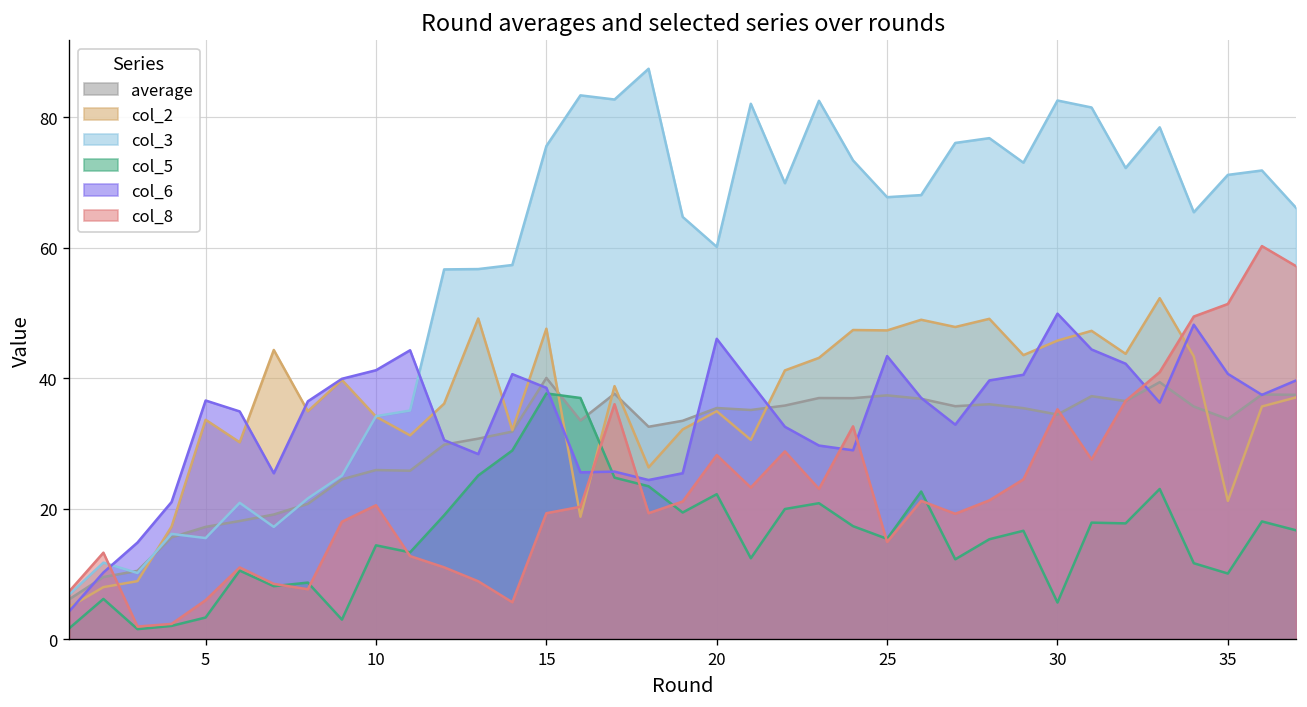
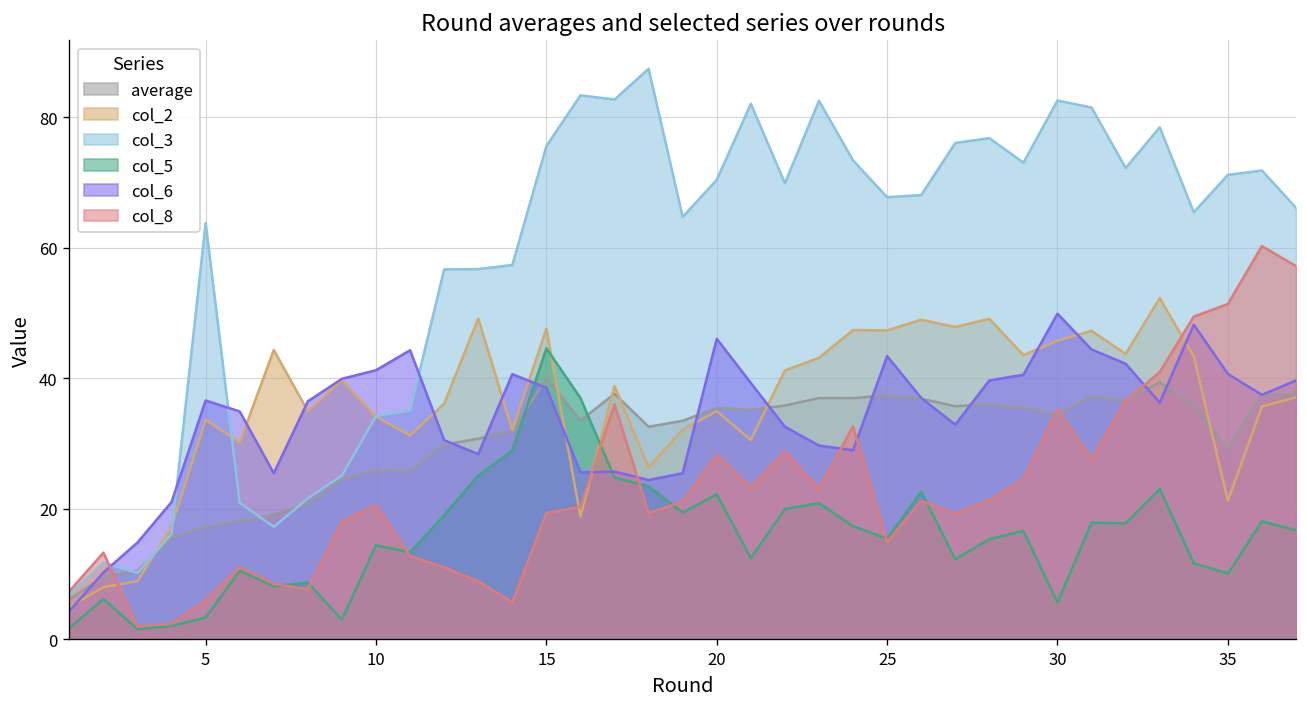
  {
    "average": {
      "5": 17,
      "10": 26,
      "15": 40,
      "20": 35,
      "25": 37,
      "30": 34,
-     "35": 34
+     "35": 29
    },
    "col_3": {
-     "5": 16,
+     "5": 64,
      "15": 76,
-     "20": 60,
+     "20": 70,
      "25": 68,
      "30": 83,
      "35": 71
    },
    "col_5": {
      "5": 3,
      "10": 14,
-     "15": 38,
+     "15": 45,
      "20": 22,
      "25": 15,
      "30": 6,
      "35": 10
    },
    "col_6": {
      "5": 37,
      "10": 41,
      "15": 39,
      "20": 46,
      "25": 43,
      "30": 50,
      "35": 41
    }
  }
